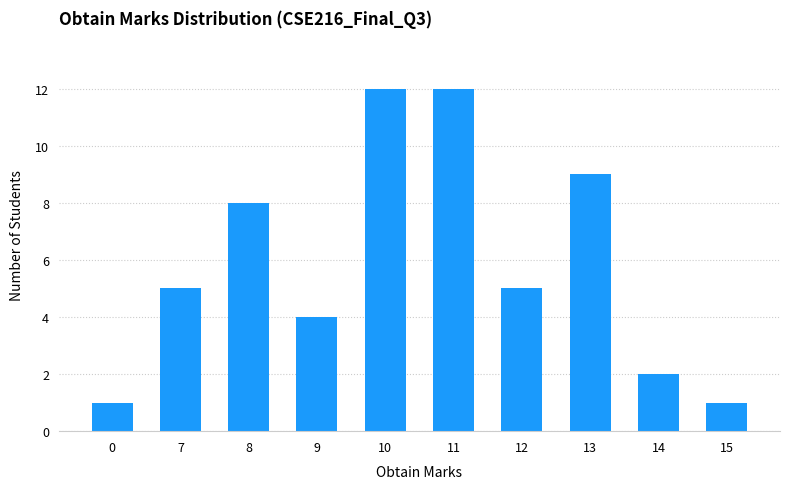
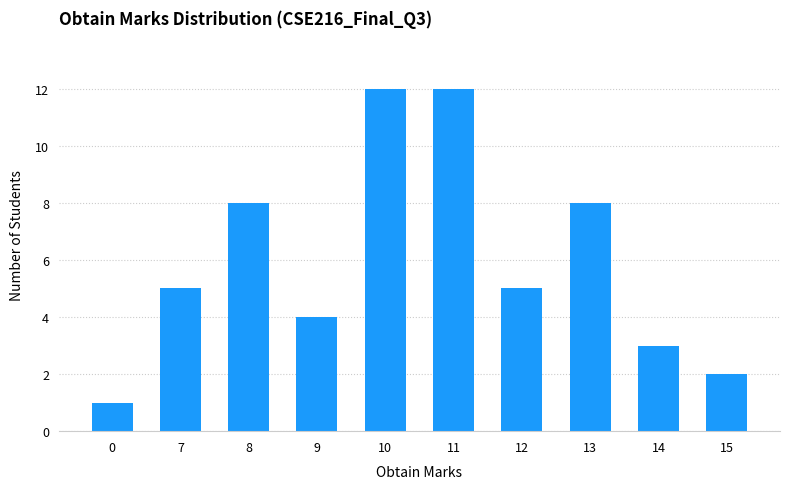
  {
    "0": 1,
    "7": 5,
    "8": 8,
    "9": 4,
    "10": 12,
    "11": 12,
    "12": 5,
-   "13": 9,
-   "14": 2,
-   "15": 1
+   "13": 8,
+   "14": 3,
+   "15": 2
  }
